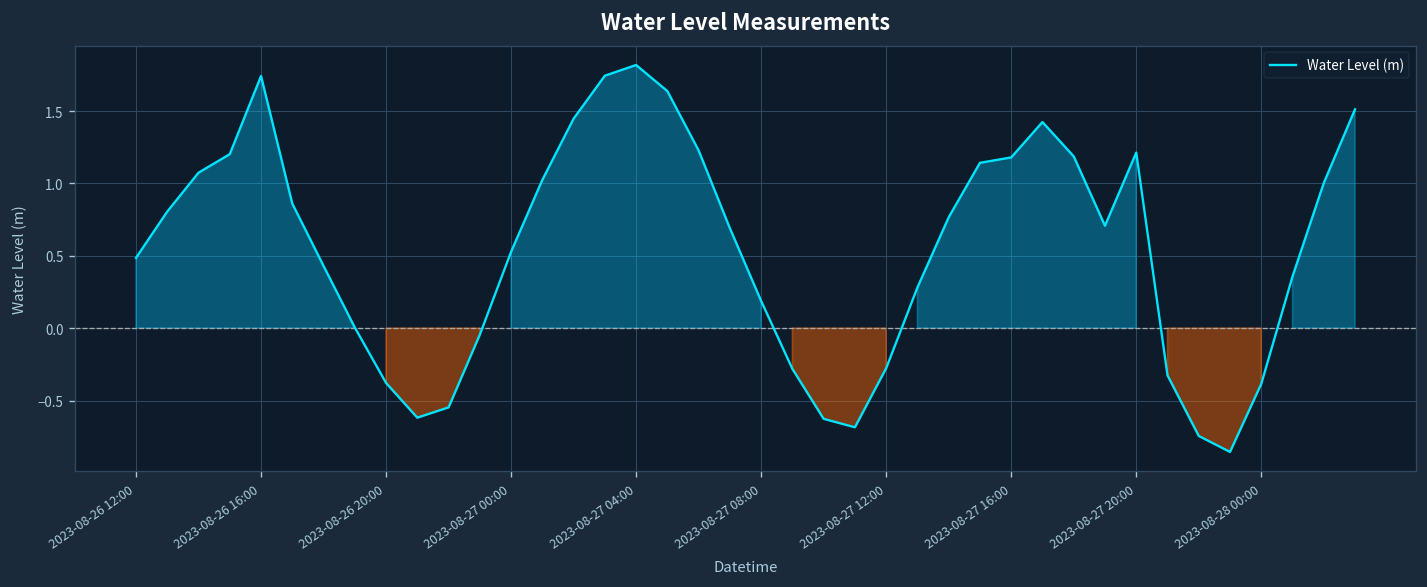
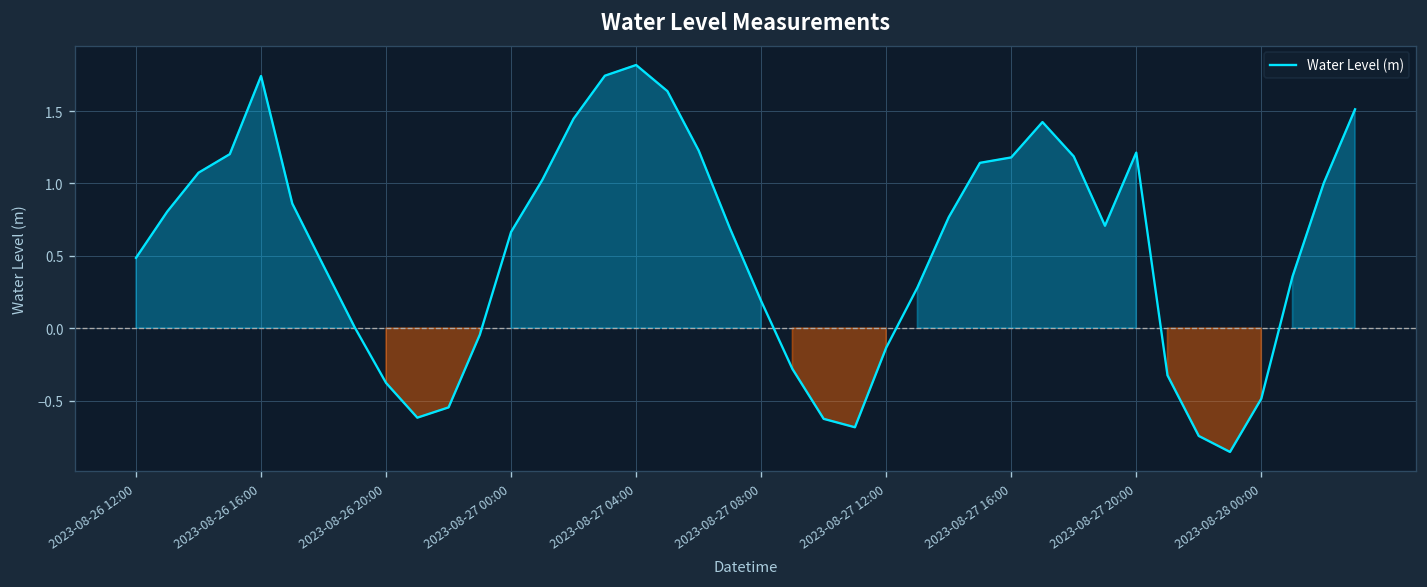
  {
    "2023-08-26 12:00": 0.49,
    "2023-08-26 16:00": 1.74,
    "2023-08-26 20:00": -0.38,
-   "2023-08-27 00:00": 0.53,
+   "2023-08-27 00:00": 0.66,
    "2023-08-27 04:00": 1.82,
    "2023-08-27 08:00": 0.19,
-   "2023-08-27 12:00": -0.28,
+   "2023-08-27 12:00": -0.14,
    "2023-08-27 16:00": 1.18,
    "2023-08-27 20:00": 1.21,
-   "2023-08-28 00:00": -0.39
+   "2023-08-28 00:00": -0.49
  }
